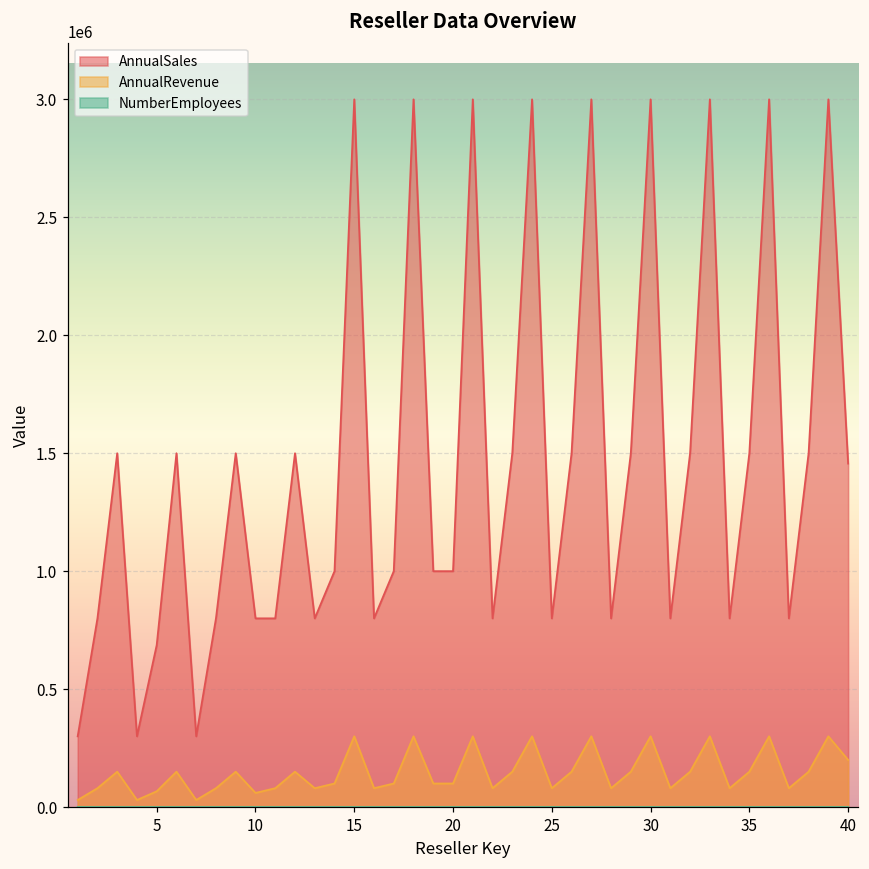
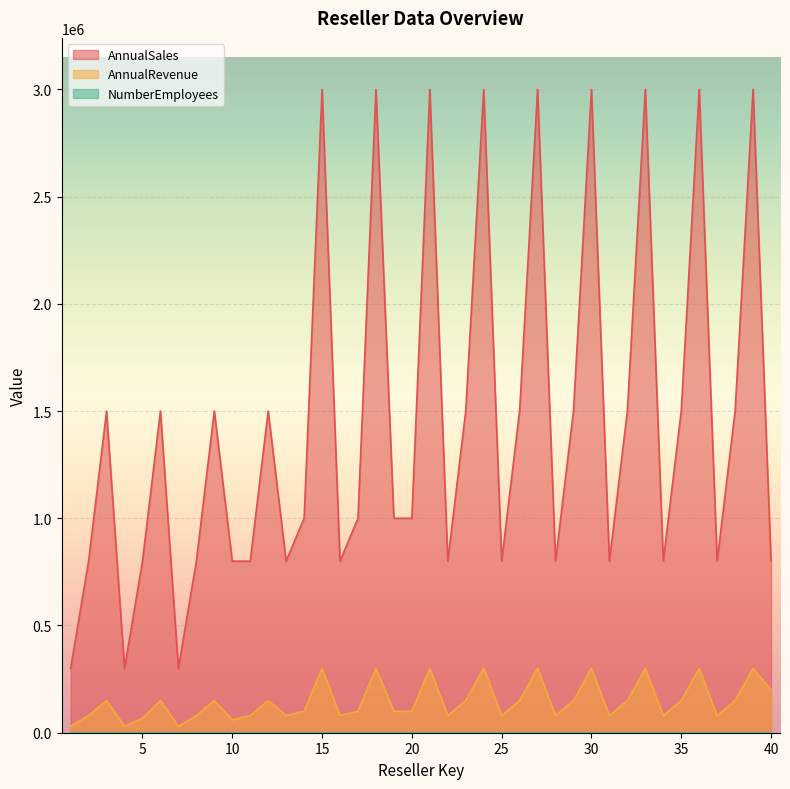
  {
    "AnnualSales": {
-     "5": 690000,
+     "5": 800000,
      "10": 800000,
      "15": 3000000,
      "20": 1000000,
      "25": 800000,
      "30": 3000000,
      "35": 1500000,
-     "40": 1460000
+     "40": 800000
    },
    "AnnualRevenue": {
      "5": 70000,
      "10": 60000,
      "15": 300000,
      "20": 100000,
      "25": 80000,
      "30": 300000,
      "35": 150000,
      "40": 200000
    },
    "NumberEmployees": {
      "5": 0,
      "10": 0,
      "15": 0,
      "20": 0,
      "25": 0,
      "30": 0,
      "35": 0,
      "40": 0
    }
  }
